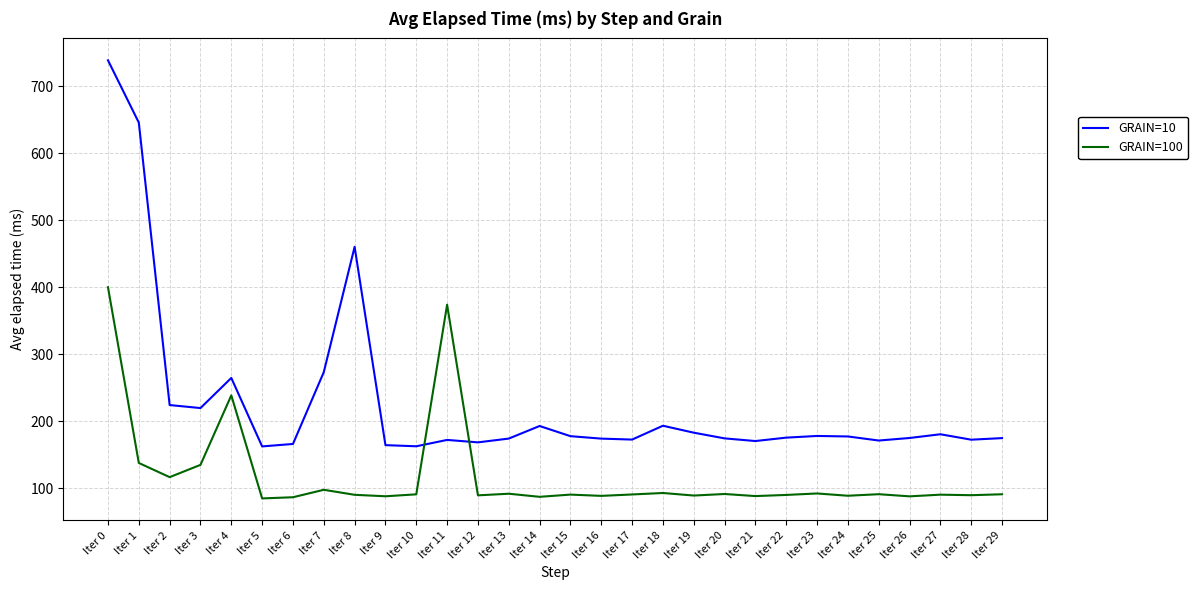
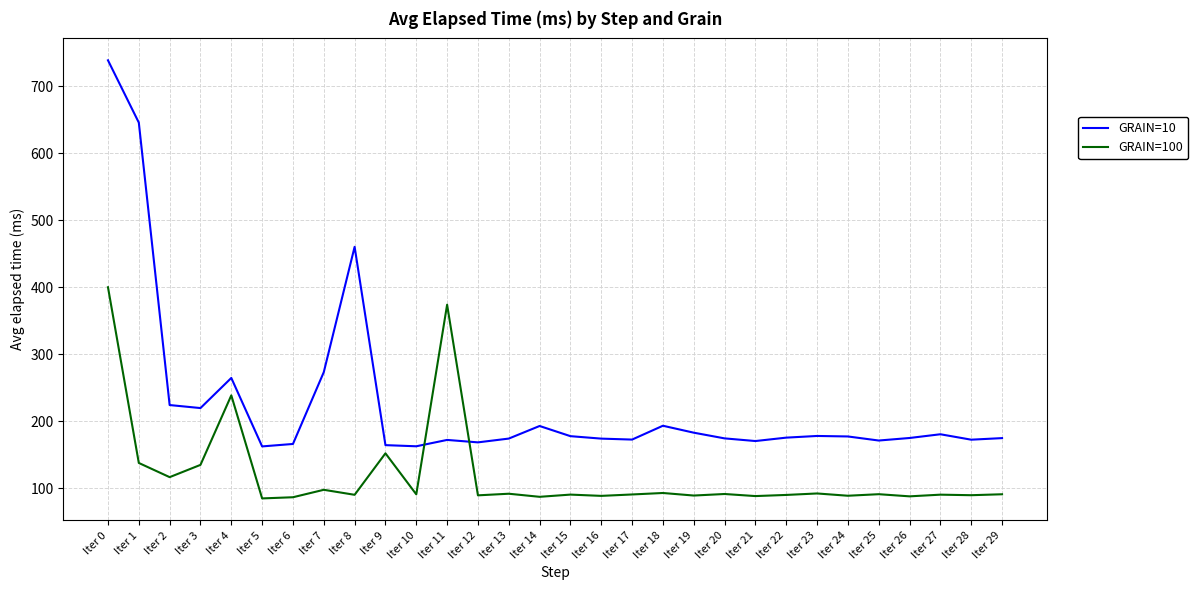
  {
    "GRAIN=10": {
      "Iter 0": 740,
      "Iter 1": 650,
      "Iter 2": 220,
      "Iter 3": 220,
      "Iter 4": 260,
      "Iter 5": 160,
      "Iter 6": 170,
      "Iter 7": 270,
      "Iter 8": 460,
      "Iter 9": 160,
      "Iter 10": 160,
      "Iter 11": 170,
      "Iter 12": 170,
      "Iter 13": 170,
      "Iter 14": 190,
      "Iter 15": 180,
      "Iter 16": 170,
      "Iter 17": 170,
      "Iter 18": 190,
      "Iter 19": 180,
      "Iter 20": 170,
      "Iter 21": 170,
      "Iter 22": 180,
      "Iter 23": 180,
      "Iter 24": 180,
      "Iter 25": 170,
      "Iter 26": 180,
      "Iter 27": 180,
      "Iter 28": 170,
      "Iter 29": 180
    },
    "GRAIN=100": {
      "Iter 0": 400,
      "Iter 1": 140,
      "Iter 2": 120,
      "Iter 3": 140,
      "Iter 4": 240,
      "Iter 5": 90,
      "Iter 6": 90,
      "Iter 7": 100,
      "Iter 8": 90,
-     "Iter 9": 90,
+     "Iter 9": 150,
      "Iter 10": 90,
      "Iter 11": 370,
      "Iter 12": 90,
      "Iter 13": 90,
      "Iter 14": 90,
      "Iter 15": 90,
      "Iter 16": 90,
      "Iter 17": 90,
      "Iter 18": 90,
      "Iter 19": 90,
      "Iter 20": 90,
      "Iter 21": 90,
      "Iter 22": 90,
      "Iter 23": 90,
      "Iter 24": 90,
      "Iter 25": 90,
      "Iter 26": 90,
      "Iter 27": 90,
      "Iter 28": 90,
      "Iter 29": 90
    }
  }
